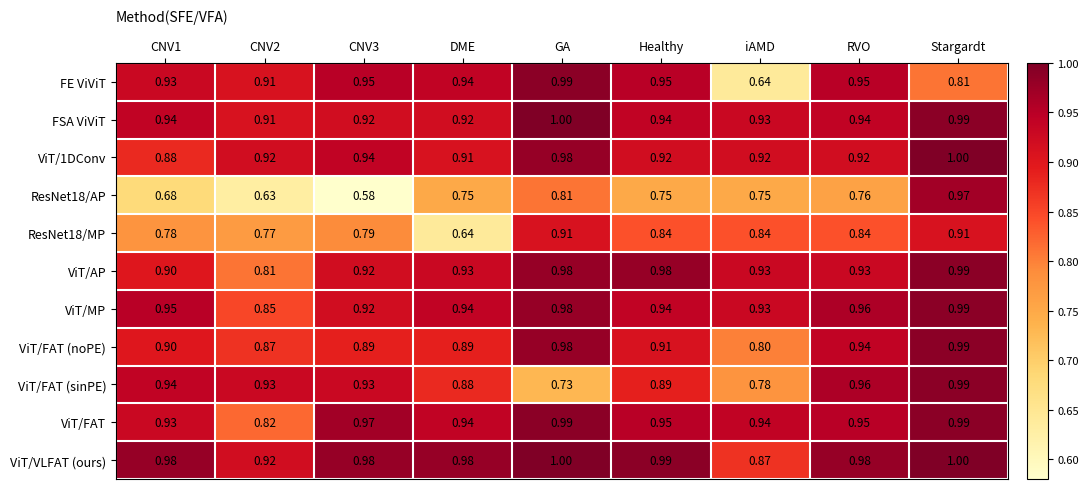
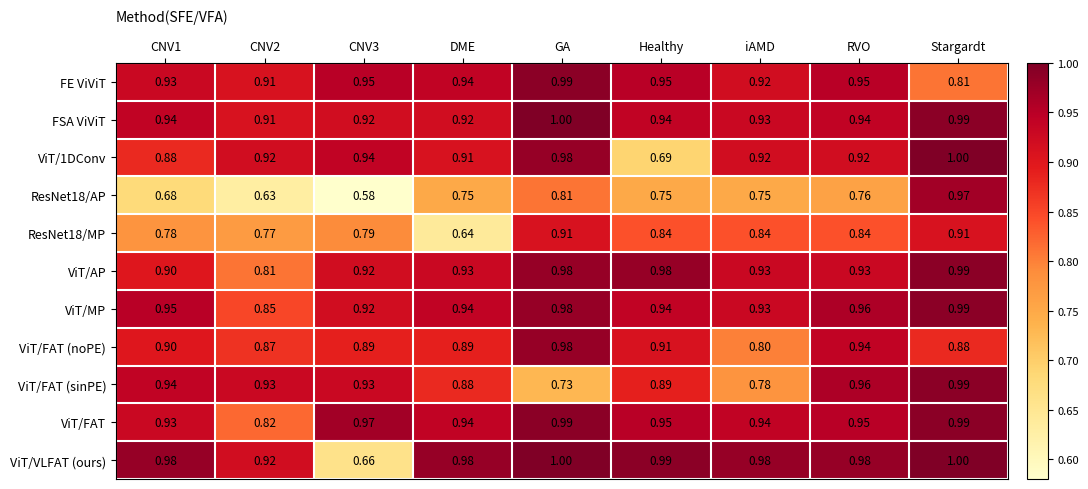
  {
    "FE ViViT": {
      "CNV1": 0.93,
      "CNV2": 0.91,
      "CNV3": 0.95,
      "DME": 0.94,
      "GA": 0.99,
      "Healthy": 0.95,
-     "iAMD": 0.64,
+     "iAMD": 0.92,
      "RVO": 0.95,
      "Stargardt": 0.81
    },
    "FSA ViViT": {
      "CNV1": 0.94,
      "CNV2": 0.91,
      "CNV3": 0.92,
      "DME": 0.92,
      "GA": 1.00,
      "Healthy": 0.94,
      "iAMD": 0.93,
      "RVO": 0.94,
      "Stargardt": 0.99
    },
    "ViT/1DConv": {
      "CNV1": 0.88,
      "CNV2": 0.92,
      "CNV3": 0.94,
      "DME": 0.91,
      "GA": 0.98,
-     "Healthy": 0.92,
+     "Healthy": 0.69,
      "iAMD": 0.92,
      "RVO": 0.92,
      "Stargardt": 1.00
    },
    "ResNet18/AP": {
      "CNV1": 0.68,
      "CNV2": 0.63,
      "CNV3": 0.58,
      "DME": 0.75,
      "GA": 0.81,
      "Healthy": 0.75,
      "iAMD": 0.75,
      "RVO": 0.76,
      "Stargardt": 0.97
    },
    "ResNet18/MP": {
      "CNV1": 0.78,
      "CNV2": 0.77,
      "CNV3": 0.79,
      "DME": 0.64,
      "GA": 0.91,
      "Healthy": 0.84,
      "iAMD": 0.84,
      "RVO": 0.84,
      "Stargardt": 0.91
    },
    "ViT/AP": {
      "CNV1": 0.90,
      "CNV2": 0.81,
      "CNV3": 0.92,
      "DME": 0.93,
      "GA": 0.98,
      "Healthy": 0.98,
      "iAMD": 0.93,
      "RVO": 0.93,
      "Stargardt": 0.99
    },
    "ViT/MP": {
      "CNV1": 0.95,
      "CNV2": 0.85,
      "CNV3": 0.92,
      "DME": 0.94,
      "GA": 0.98,
      "Healthy": 0.94,
      "iAMD": 0.93,
      "RVO": 0.96,
      "Stargardt": 0.99
    },
    "ViT/FAT (noPE)": {
      "CNV1": 0.90,
      "CNV2": 0.87,
      "CNV3": 0.89,
      "DME": 0.89,
      "GA": 0.98,
      "Healthy": 0.91,
      "iAMD": 0.80,
      "RVO": 0.94,
-     "Stargardt": 0.99
+     "Stargardt": 0.88
    },
    "ViT/FAT (sinPE)": {
      "CNV1": 0.94,
      "CNV2": 0.93,
      "CNV3": 0.93,
      "DME": 0.88,
      "GA": 0.73,
      "Healthy": 0.89,
      "iAMD": 0.78,
      "RVO": 0.96,
      "Stargardt": 0.99
    },
    "ViT/FAT": {
      "CNV1": 0.93,
      "CNV2": 0.82,
      "CNV3": 0.97,
      "DME": 0.94,
      "GA": 0.99,
      "Healthy": 0.95,
      "iAMD": 0.94,
      "RVO": 0.95,
      "Stargardt": 0.99
    },
    "ViT/VLFAT (ours)": {
      "CNV1": 0.98,
      "CNV2": 0.92,
-     "CNV3": 0.98,
+     "CNV3": 0.66,
      "DME": 0.98,
      "GA": 1.00,
      "Healthy": 0.99,
-     "iAMD": 0.87,
+     "iAMD": 0.98,
      "RVO": 0.98,
      "Stargardt": 1.00
    }
  }
